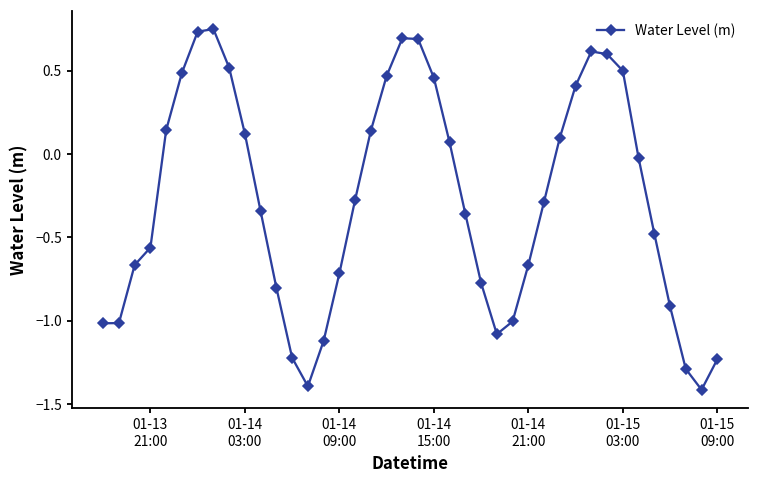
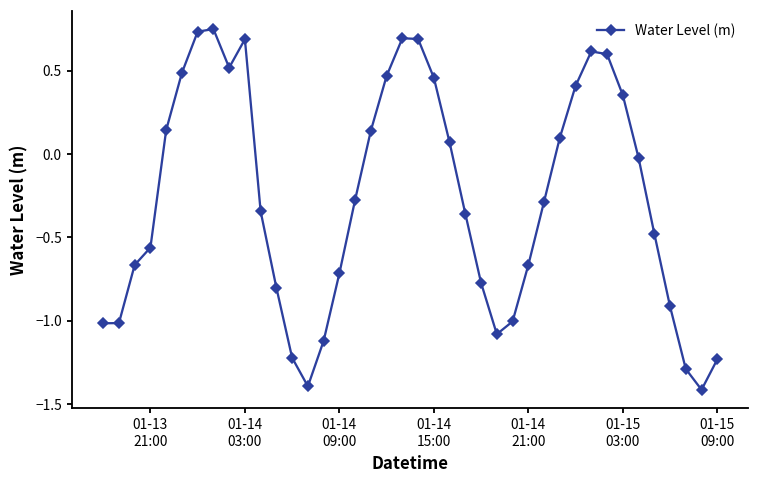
  {
    "01-13 21:00": -0.56,
-   "01-14 03:00": 0.12,
+   "01-14 03:00": 0.69,
    "01-14 09:00": -0.72,
    "01-14 15:00": 0.46,
    "01-14 21:00": -0.67,
-   "01-15 03:00": 0.50,
+   "01-15 03:00": 0.35,
    "01-15 09:00": -1.23
  }
